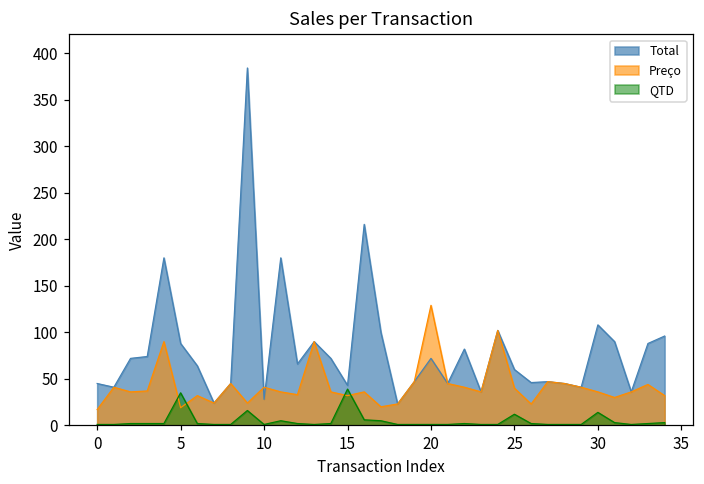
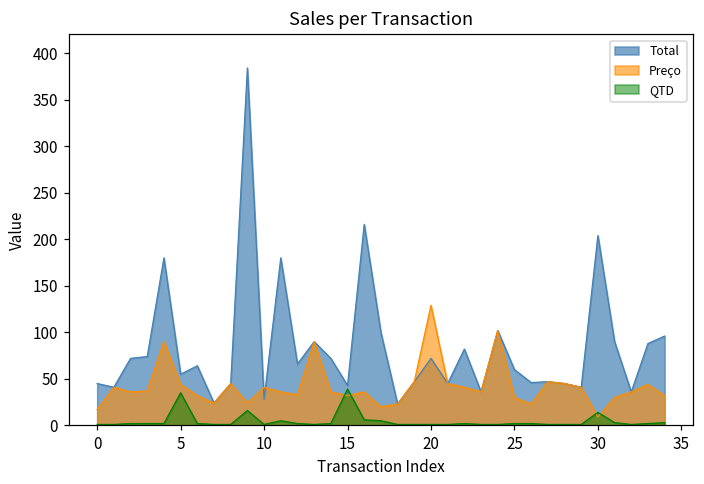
  {
    "Total": {
      "0": 50,
-     "5": 90,
+     "5": 60,
      "10": 30,
      "15": 40,
      "20": 70,
      "25": 60,
-     "30": 110
+     "30": 200
    },
    "Preço": {
      "0": 20,
-     "5": 20,
+     "5": 40,
      "10": 40,
      "15": 30,
      "20": 130,
-     "25": 40,
-     "30": 40
+     "25": 30,
+     "30": 10
    },
    "QTD": {
      "0": 0,
      "5": 40,
      "10": 0,
      "15": 40,
      "20": 0,
-     "25": 10,
+     "25": 0,
      "30": 10
    }
  }
